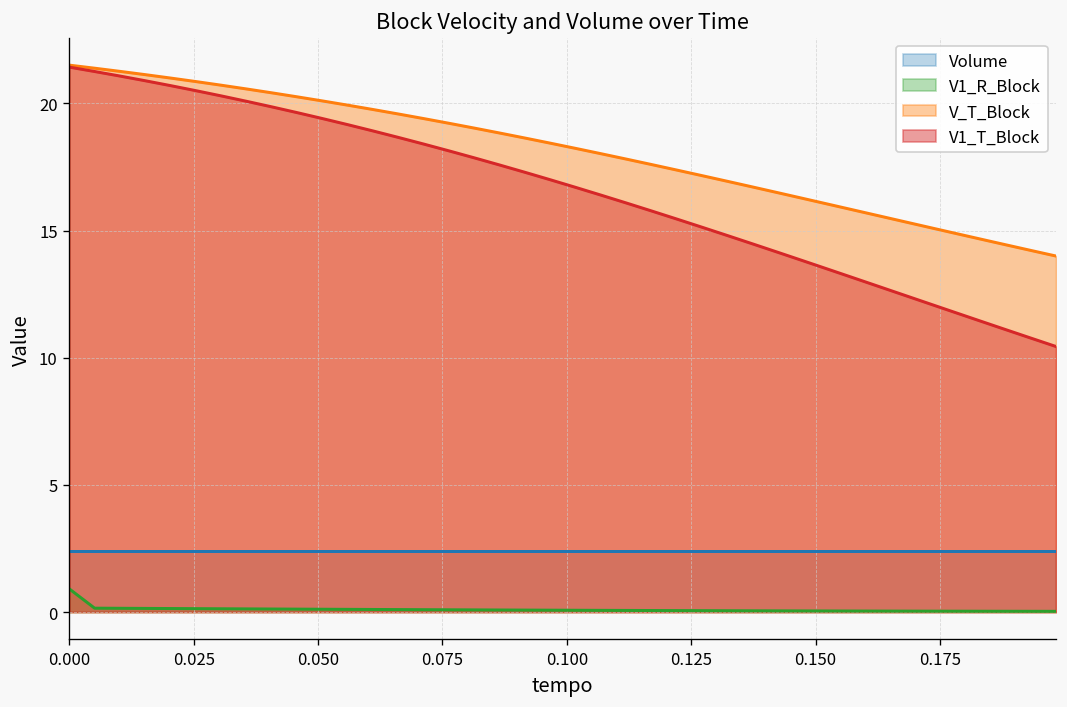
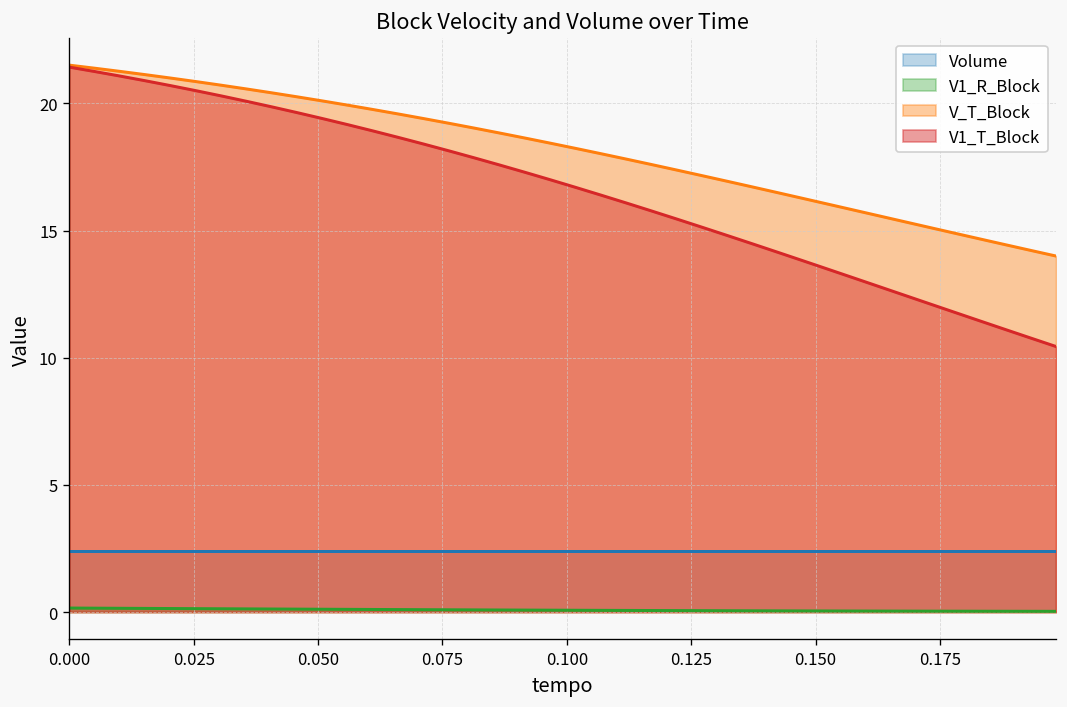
  {
    "Volume": {
      "0.000": 2.4
    },
    "V1_R_Block": {
-     "0.000": 0.9
+     "0.000": 0.2
    }
  }
